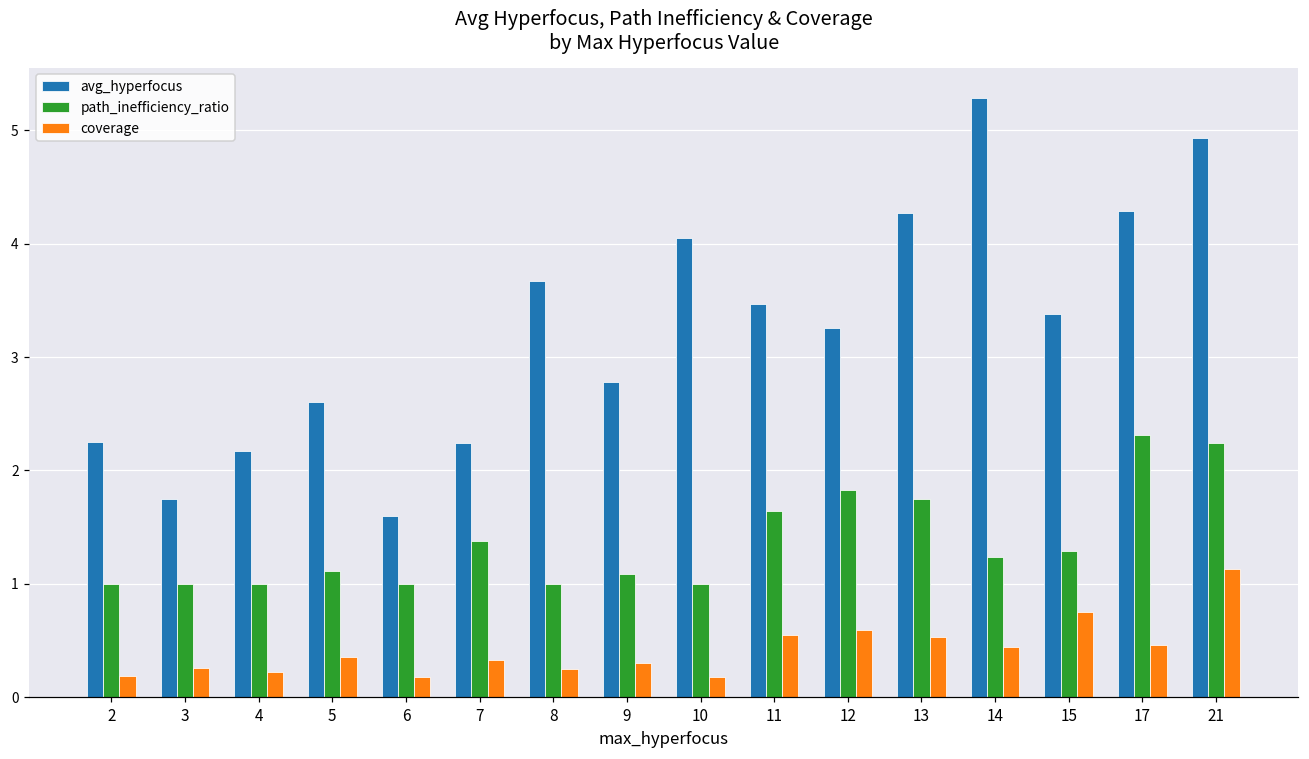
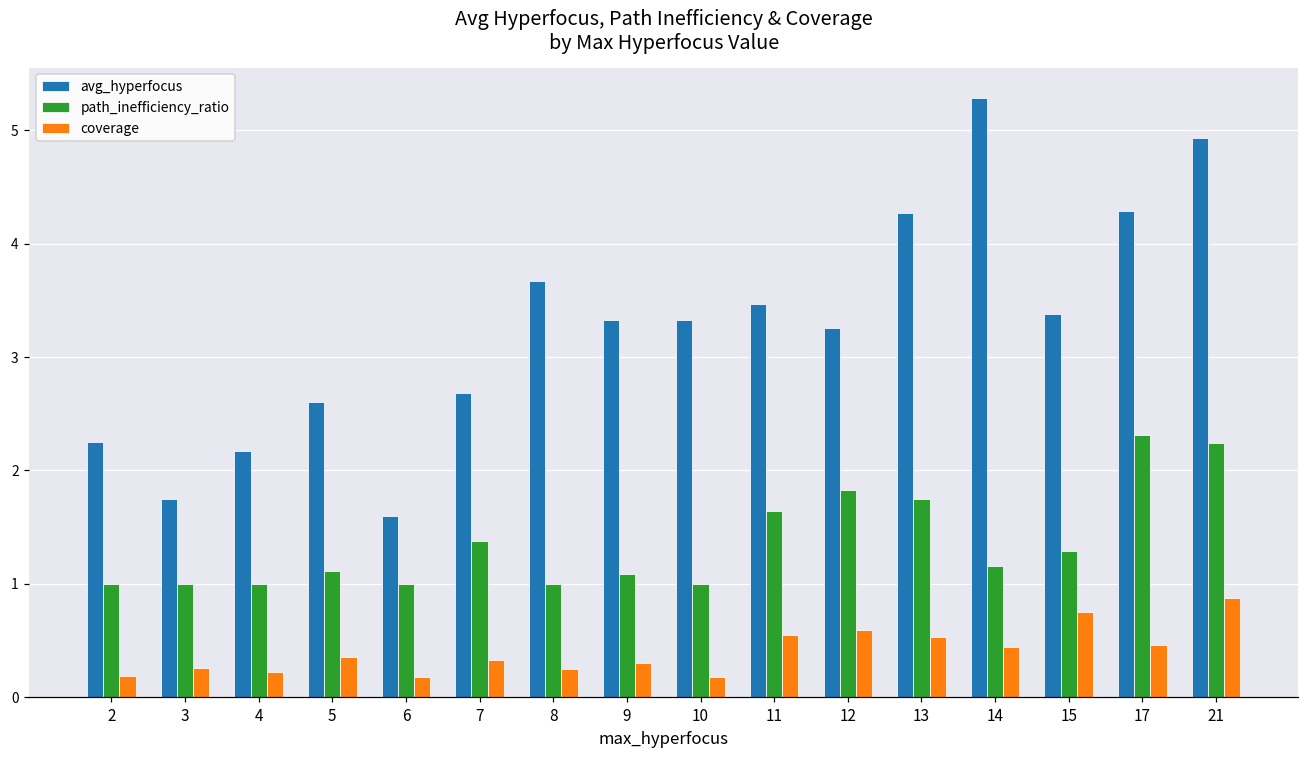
  {
    "avg_hyperfocus": {
      "2": 2.25,
      "3": 1.75,
      "4": 2.17,
      "5": 2.60,
      "6": 1.60,
-     "7": 2.24,
+     "7": 2.68,
      "8": 3.67,
-     "9": 2.78,
-     "10": 4.05,
+     "9": 3.33,
+     "10": 3.33,
      "11": 3.47,
      "12": 3.26,
      "13": 4.27,
      "14": 5.29,
      "15": 3.38,
      "17": 4.29,
      "21": 4.93
    },
    "path_inefficiency_ratio": {
      "2": 1.00,
      "3": 1.00,
      "4": 1.00,
      "5": 1.11,
      "6": 1.00,
      "7": 1.38,
      "8": 1.00,
      "9": 1.09,
      "10": 1.00,
      "11": 1.64,
      "12": 1.83,
      "13": 1.75,
-     "14": 1.24,
+     "14": 1.16,
      "15": 1.29,
      "17": 2.31,
      "21": 2.24
    },
    "coverage": {
      "2": 0.19,
      "3": 0.26,
      "4": 0.22,
      "5": 0.35,
      "6": 0.18,
      "7": 0.33,
      "8": 0.25,
      "9": 0.30,
      "10": 0.18,
      "11": 0.55,
      "12": 0.59,
      "13": 0.53,
      "14": 0.44,
      "15": 0.75,
      "17": 0.46,
-     "21": 1.13
+     "21": 0.87
    }
  }
